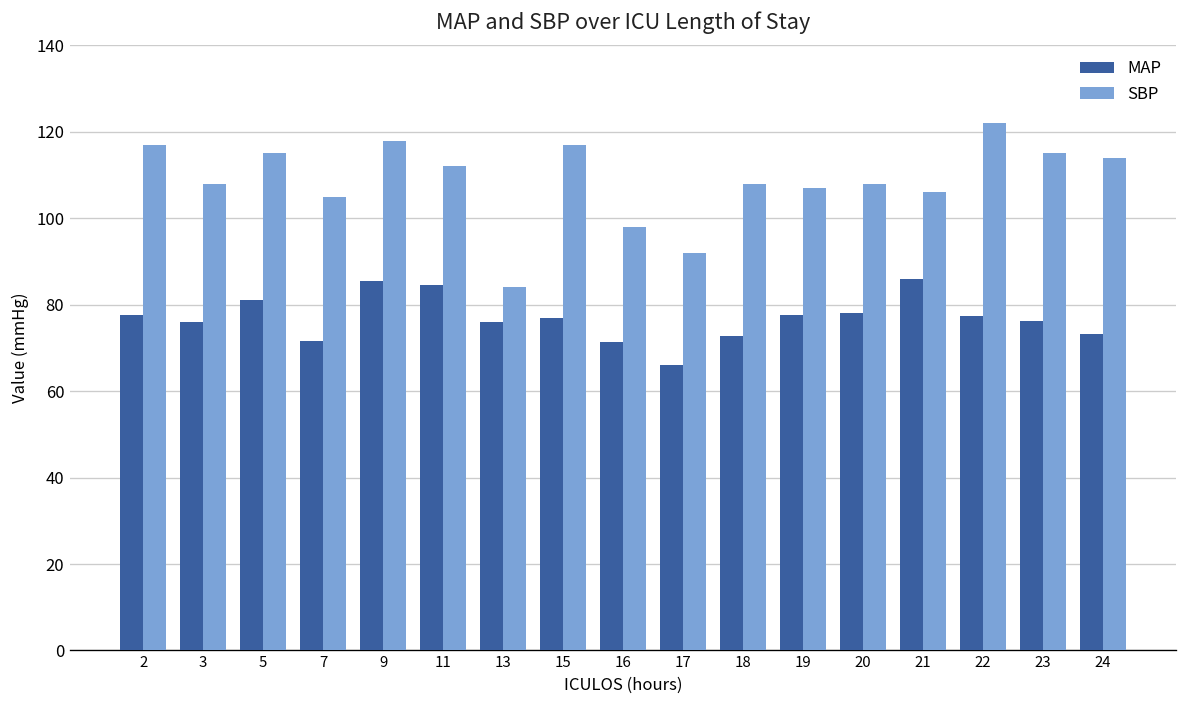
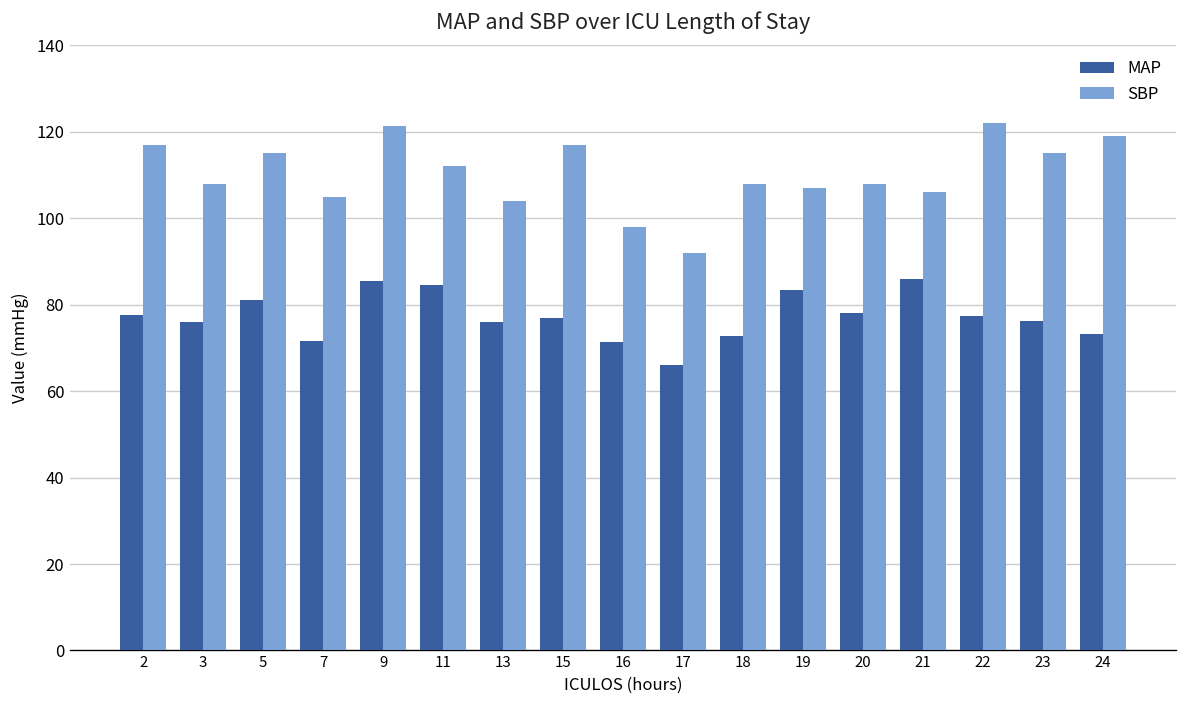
  {
    "MAP": {
      "2": 78,
      "3": 76,
      "5": 81,
      "7": 72,
      "9": 86,
      "11": 85,
      "13": 76,
      "15": 77,
      "16": 71,
      "17": 66,
      "18": 73,
-     "19": 78,
+     "19": 83,
      "20": 78,
      "21": 86,
      "22": 77,
      "23": 76,
      "24": 73
    },
    "SBP": {
      "2": 117,
      "3": 108,
      "5": 115,
      "7": 105,
-     "9": 118,
+     "9": 121,
      "11": 112,
-     "13": 84,
+     "13": 104,
      "15": 117,
      "16": 98,
      "17": 92,
      "18": 108,
      "19": 107,
      "20": 108,
      "21": 106,
      "22": 122,
      "23": 115,
-     "24": 114
+     "24": 119
    }
  }
